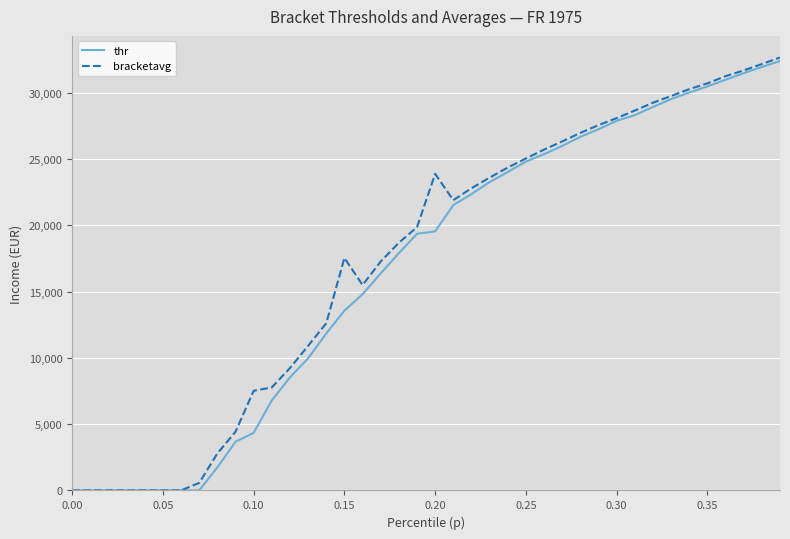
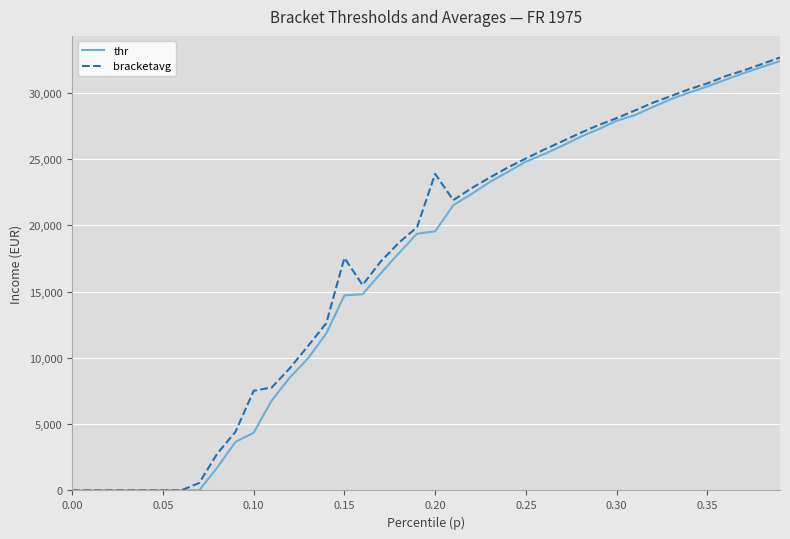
  {
    "thr": {
      "0.10": "4,300",
-     "0.15": "13,600",
+     "0.15": "14,700",
      "0.20": "19,500",
      "0.25": "24,800",
      "0.30": "27,900",
      "0.35": "30,500"
    },
    "bracketavg": {
      "0.10": "7,500",
      "0.15": "17,500",
      "0.20": "23,900",
      "0.25": "25,000",
      "0.30": "28,100",
      "0.35": "30,700"
    }
  }
